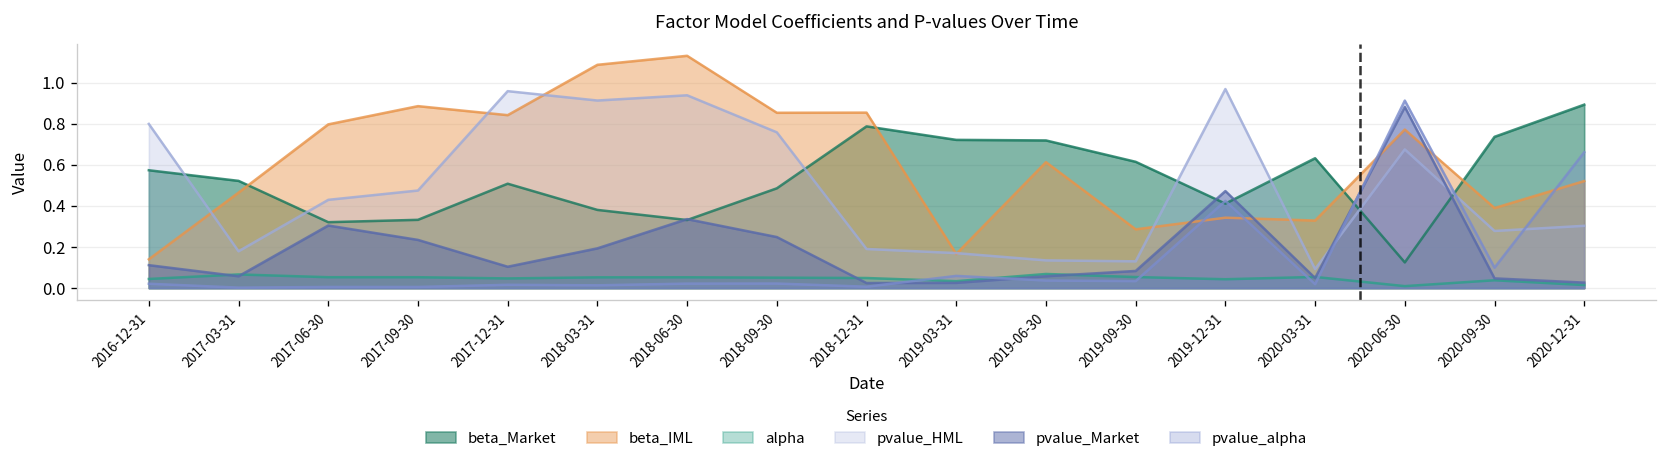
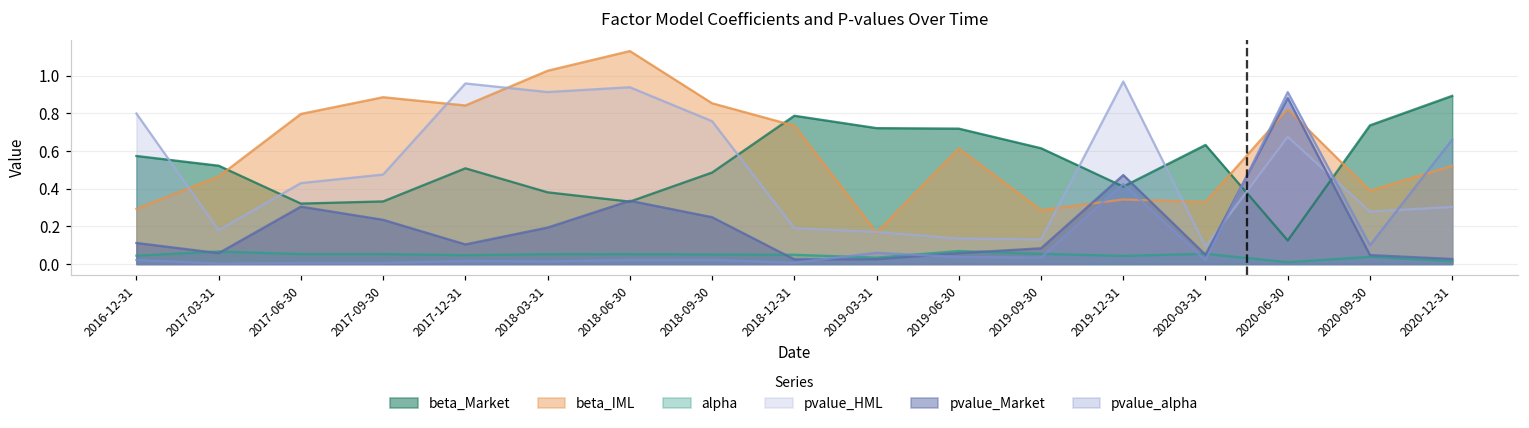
  {
    "beta_IML": {
-     "2016-12-31": 0.14,
+     "2016-12-31": 0.29,
      "2017-03-31": 0.46,
      "2017-06-30": 0.80,
      "2017-09-30": 0.89,
      "2017-12-31": 0.84,
-     "2018-03-31": 1.09,
+     "2018-03-31": 1.03,
      "2018-06-30": 1.13,
      "2018-09-30": 0.85,
-     "2018-12-31": 0.85,
+     "2018-12-31": 0.73,
      "2019-06-30": 0.61,
      "2019-09-30": 0.29,
      "2019-12-31": 0.34,
      "2020-03-31": 0.33,
-     "2020-06-30": 0.77,
+     "2020-06-30": 0.82,
      "2020-09-30": 0.39,
      "2020-12-31": 0.52
    }
  }
